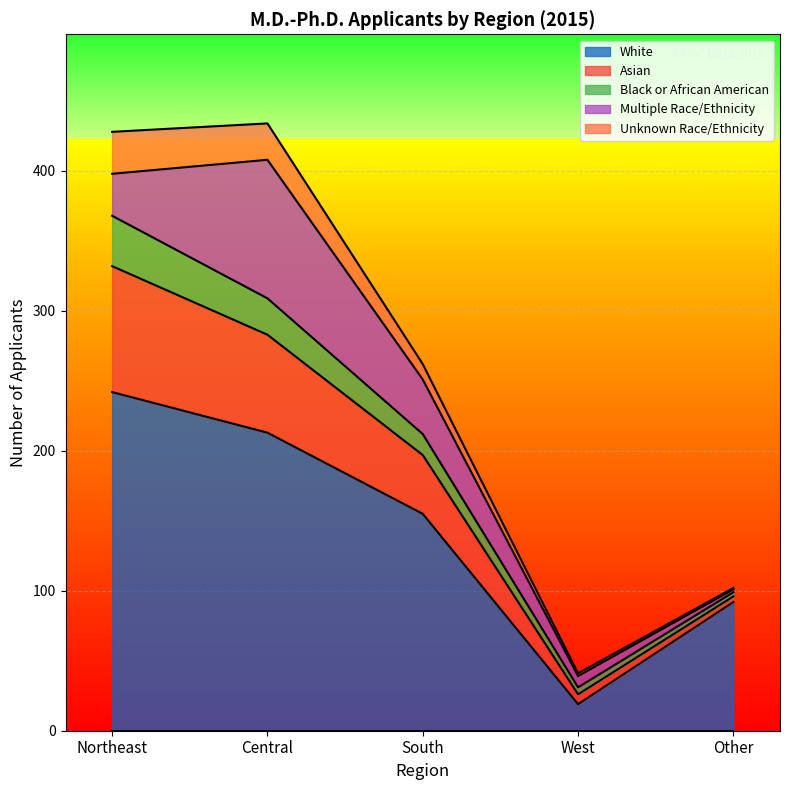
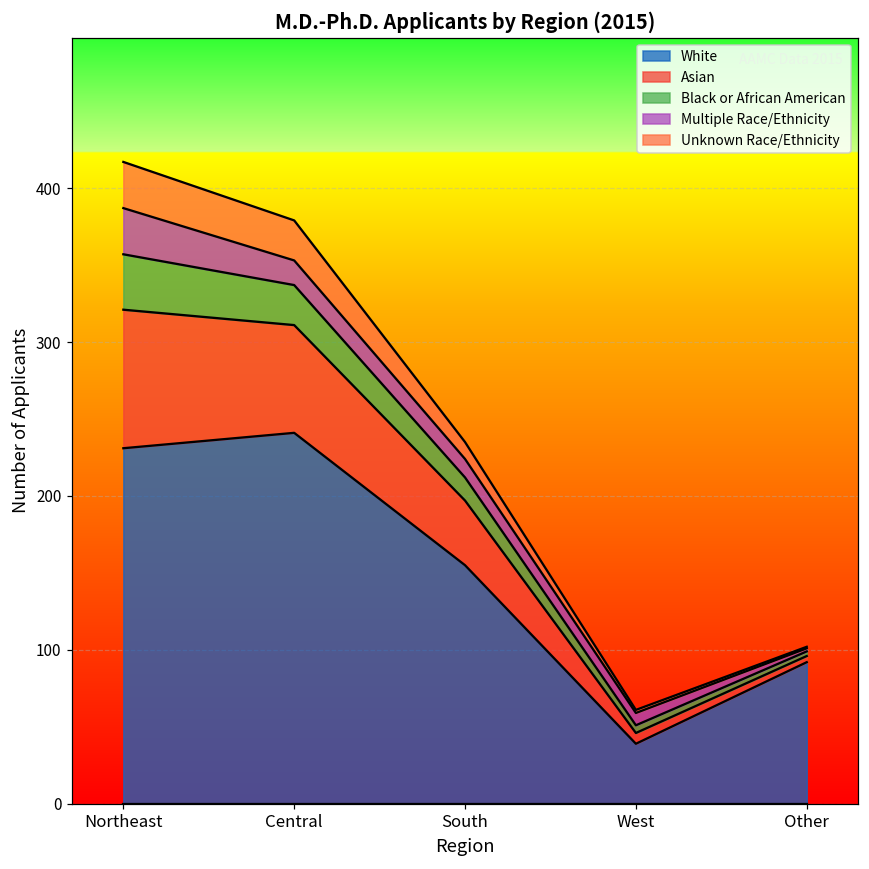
  {
    "White": {
-     "Northeast": 242,
-     "Central": 213,
+     "Northeast": 231,
+     "Central": 241,
      "South": 155,
-     "West": 19,
+     "West": 39,
      "Other": 92
    },
    "Black or African American": {
      "Northeast": 36,
      "Central": 26,
      "South": 15,
      "West": 5,
      "Other": 3
    },
    "Multiple Race/Ethnicity": {
      "Northeast": 30,
-     "Central": 99,
-     "South": 39,
+     "Central": 16,
+     "South": 12,
      "West": 8
    }
  }
